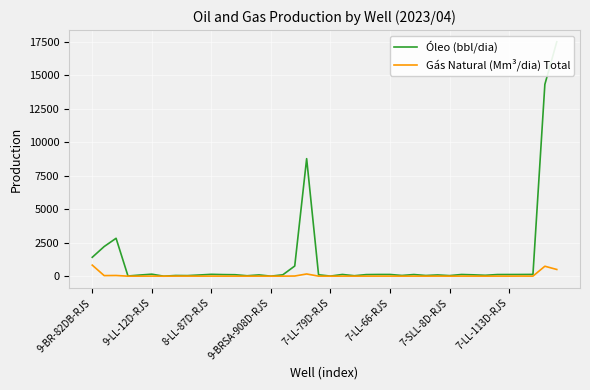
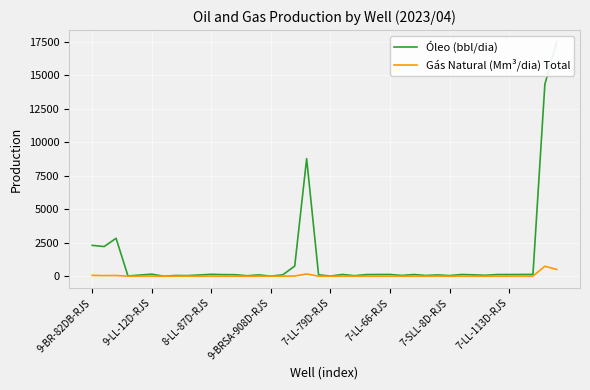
  {
    "Óleo (bbl/dia)": {
-     "9-BR-82DB-RJS": 1400
+     "9-BR-82DB-RJS": 2300
    },
    "Gás Natural (Mm³/dia) Total": {
-     "9-BR-82DB-RJS": 800
+     "9-BR-82DB-RJS": 100
    }
  }
